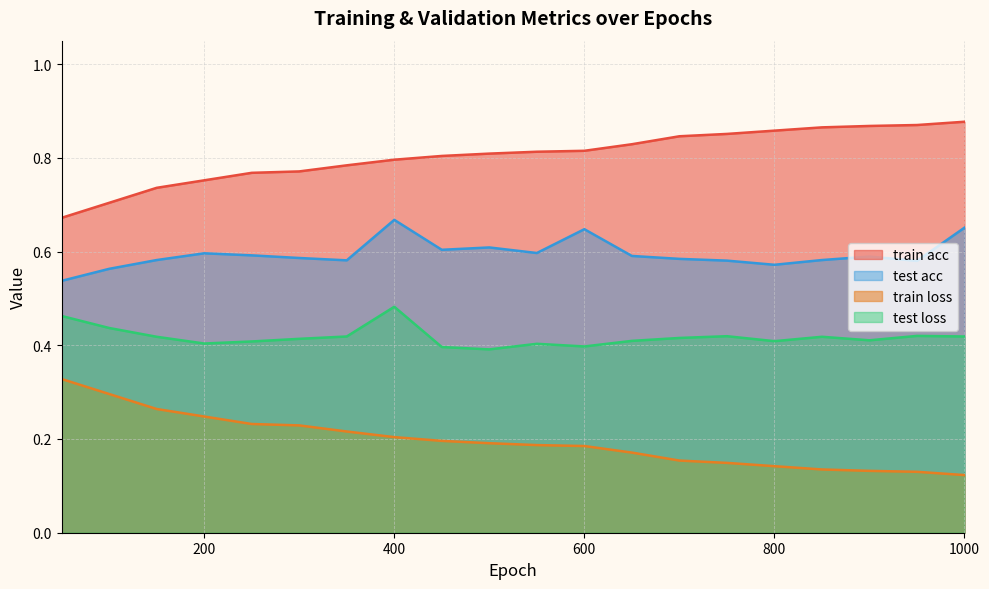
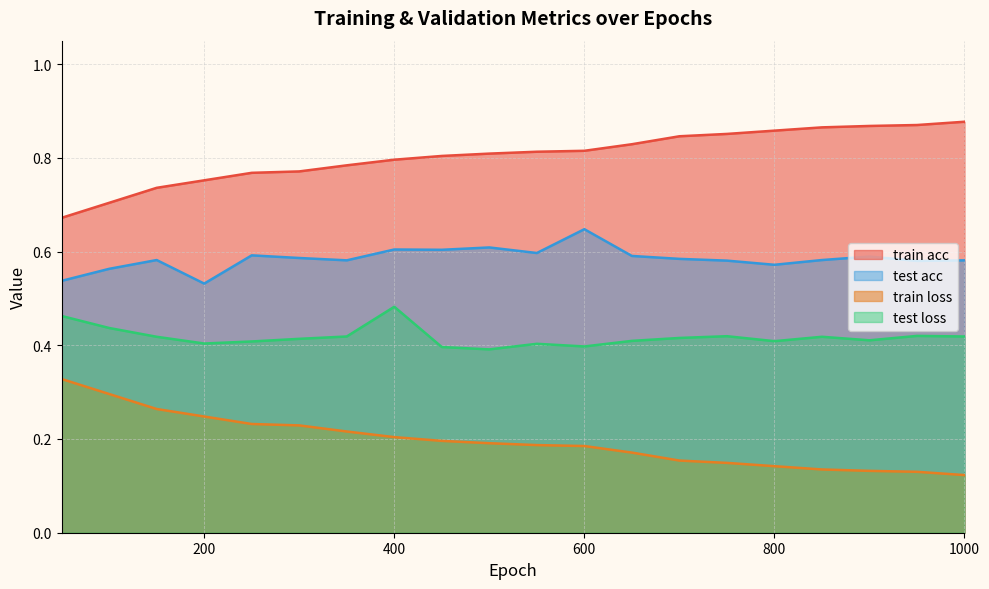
  {
    "test acc": {
-     "200": 0.60,
-     "400": 0.67,
+     "200": 0.53,
+     "400": 0.60,
      "600": 0.65,
      "800": 0.57,
-     "1000": 0.65
+     "1000": 0.58
    },
    "test loss": {
      "200": 0.40,
      "400": 0.48,
      "600": 0.40,
      "800": 0.41,
      "1000": 0.42
    }
  }
